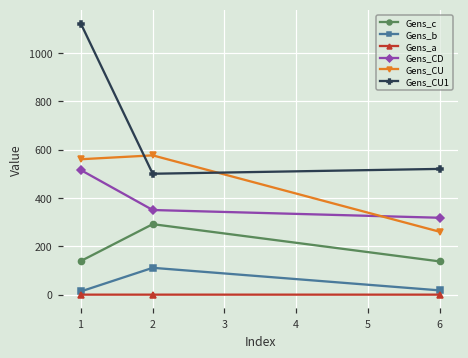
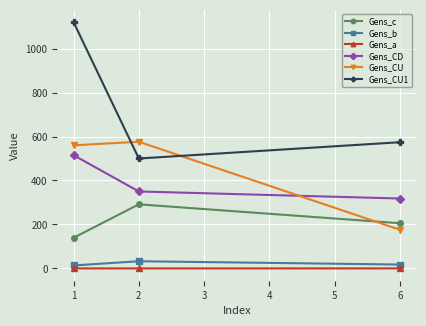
  {
    "Gens_c": {
      "1": 140,
      "2": 290,
-     "6": 140
+     "6": 210
    },
    "Gens_b": {
      "1": 10,
-     "2": 110,
+     "2": 30,
      "6": 20
    },
    "Gens_a": {
      "1": 0,
      "2": 0,
      "6": 0
    },
    "Gens_CD": {
      "1": 520,
      "2": 350,
      "6": 320
    },
    "Gens_CU": {
      "1": 560,
      "2": 580,
-     "6": 260
+     "6": 180
    },
    "Gens_CU1": {
      "1": 1120,
      "2": 500,
-     "6": 520
+     "6": 570
    }
  }
